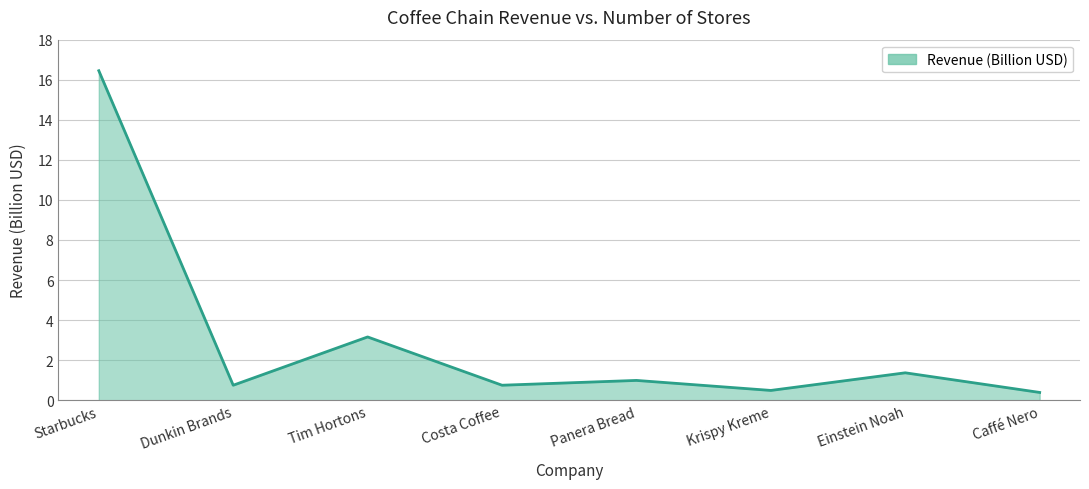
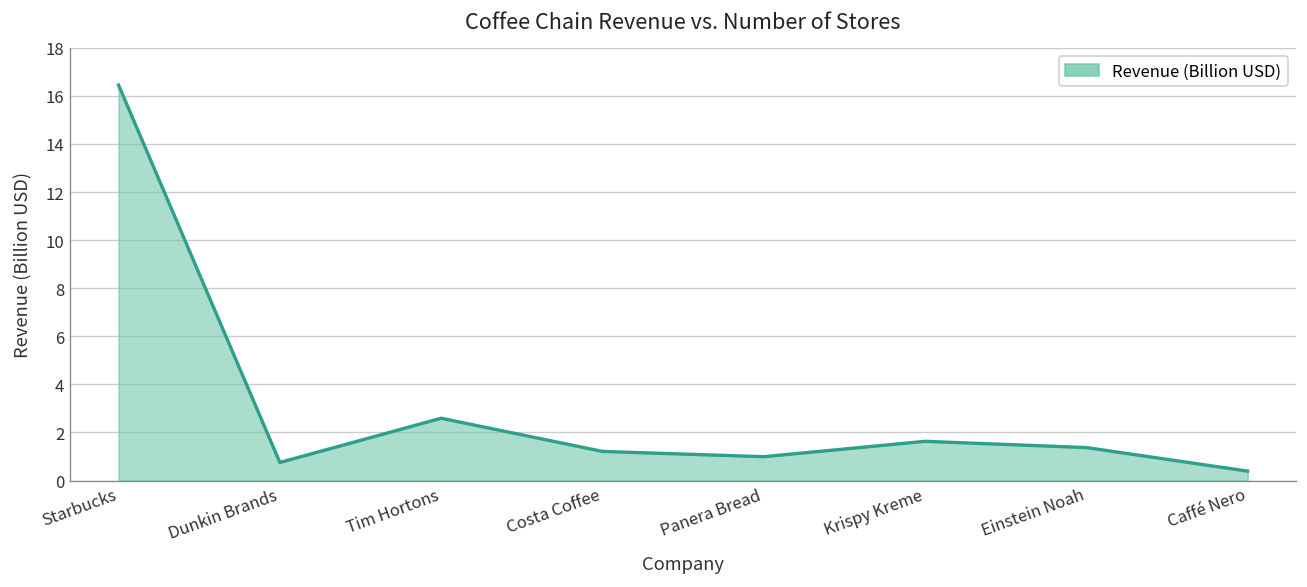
  {
    "Starbucks": 16.5,
    "Dunkin Brands": 0.8,
-   "Tim Hortons": 3.2,
-   "Costa Coffee": 0.8,
+   "Tim Hortons": 2.6,
+   "Costa Coffee": 1.2,
    "Panera Bread": 1.0,
-   "Krispy Kreme": 0.5,
+   "Krispy Kreme": 1.6,
    "Einstein Noah": 1.4,
    "Caffé Nero": 0.4
  }
